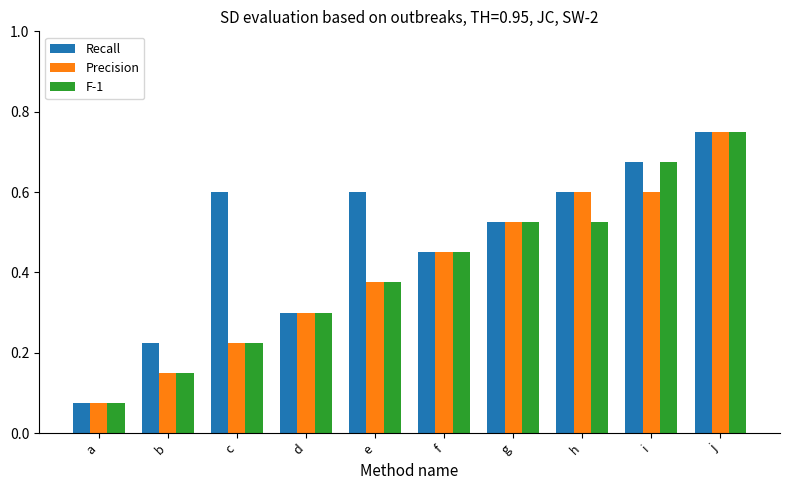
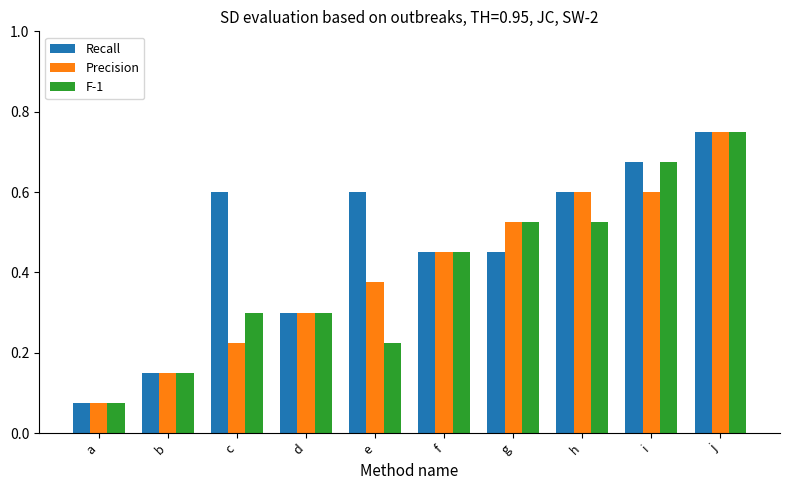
  {
    "Recall": {
      "a": 0.08,
-     "b": 0.22,
+     "b": 0.15,
      "c": 0.60,
      "d": 0.30,
      "e": 0.60,
      "f": 0.45,
-     "g": 0.52,
+     "g": 0.45,
      "h": 0.60,
      "i": 0.68,
      "j": 0.75
    },
    "Precision": {
      "a": 0.08,
      "b": 0.15,
      "c": 0.22,
      "d": 0.30,
      "e": 0.38,
      "f": 0.45,
      "g": 0.52,
      "h": 0.60,
      "i": 0.60,
      "j": 0.75
    },
    "F-1": {
      "a": 0.08,
      "b": 0.15,
-     "c": 0.22,
+     "c": 0.30,
      "d": 0.30,
-     "e": 0.38,
+     "e": 0.22,
      "f": 0.45,
      "g": 0.52,
      "h": 0.52,
      "i": 0.68,
      "j": 0.75
    }
  }
